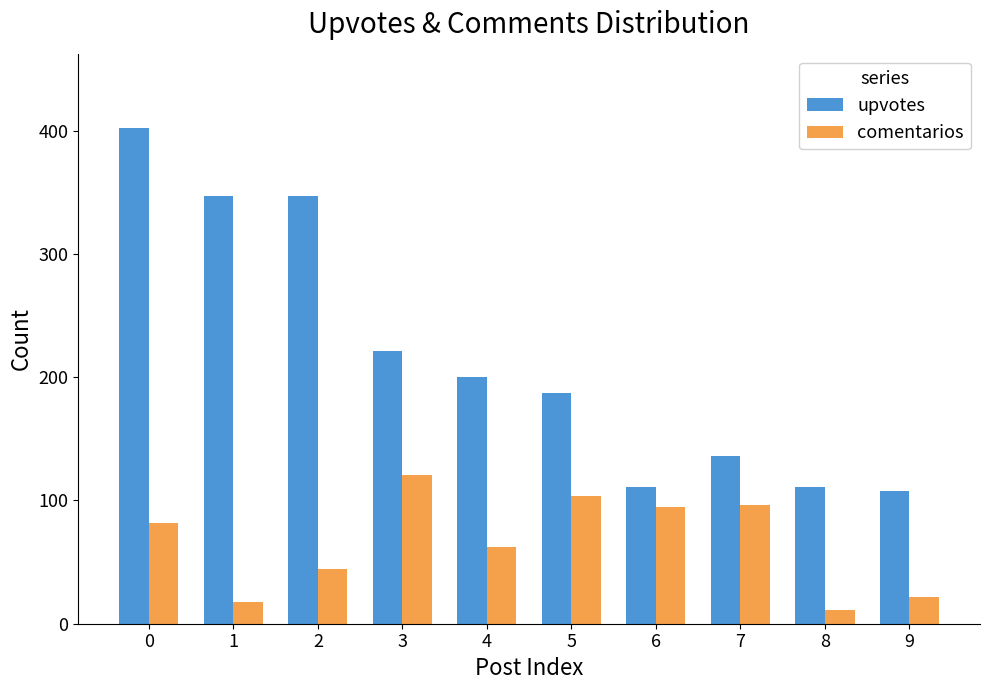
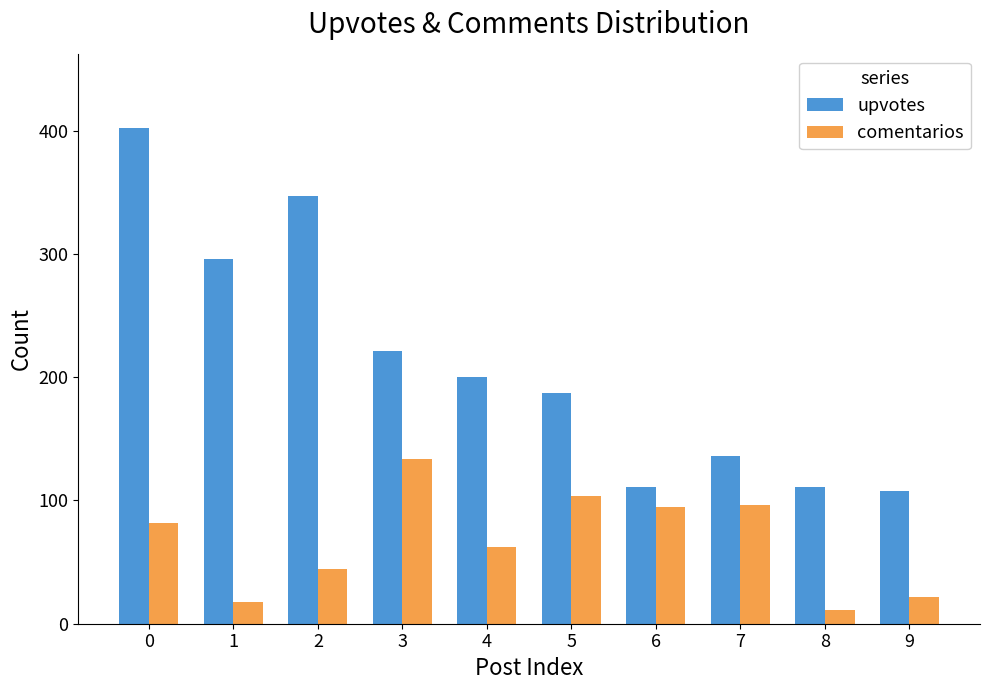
  {
    "upvotes": {
      "0": 402,
-     "1": 347,
+     "1": 296,
      "2": 347,
      "3": 221,
      "4": 200,
      "5": 187,
      "6": 111,
      "7": 136,
      "8": 111,
      "9": 108
    },
    "comentarios": {
      "0": 82,
      "1": 18,
      "2": 44,
-     "3": 121,
+     "3": 134,
      "4": 62,
      "5": 104,
      "6": 95,
      "7": 96,
      "8": 11,
      "9": 22
    }
  }
